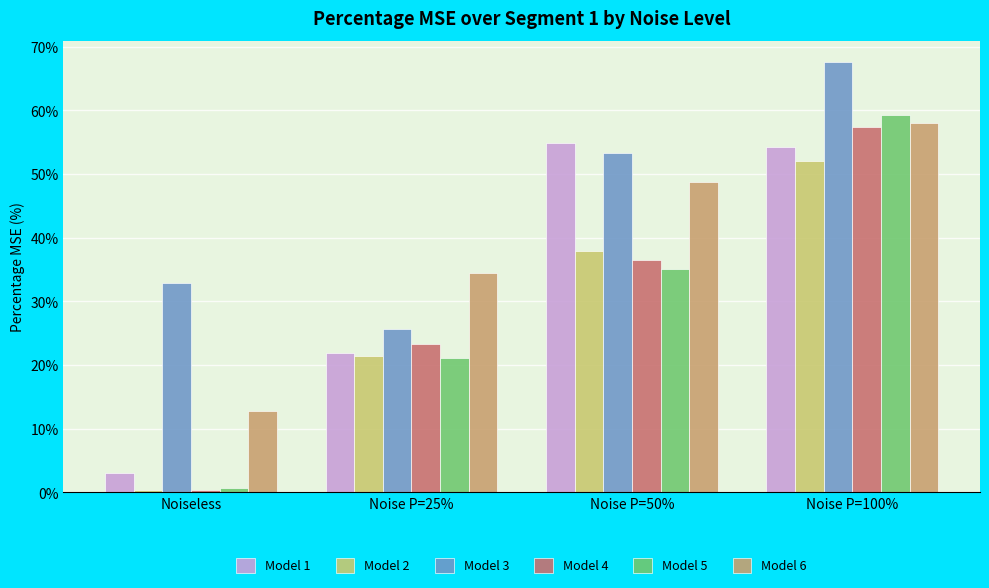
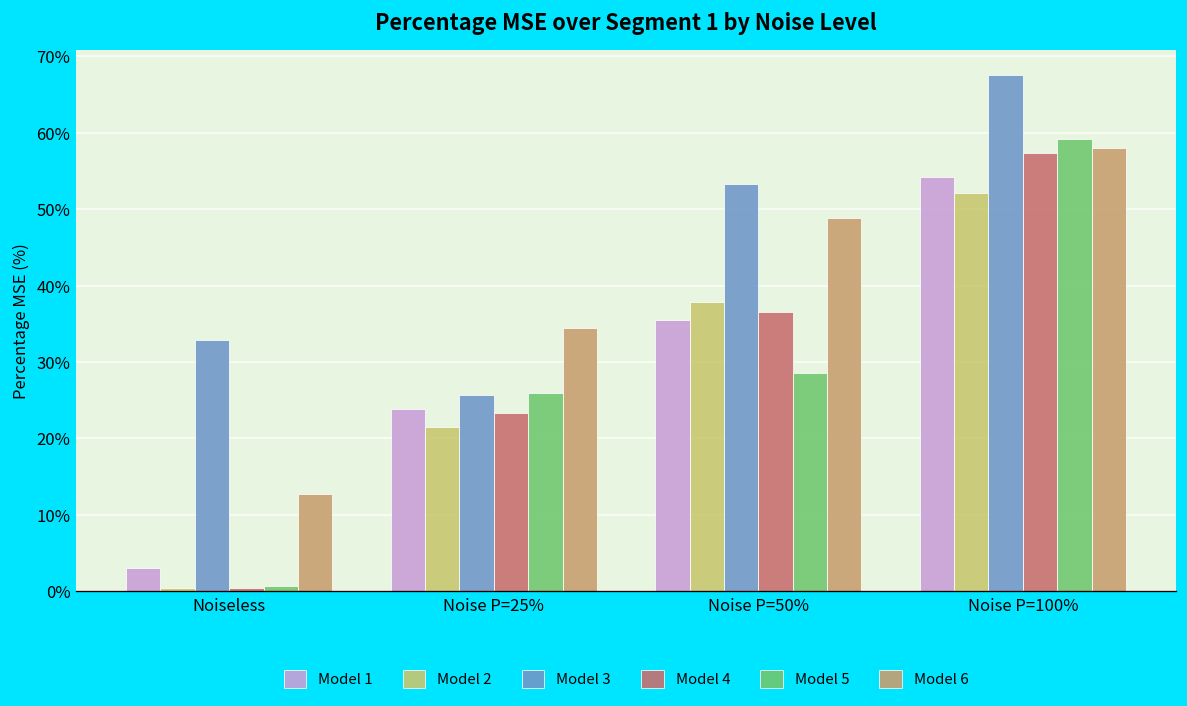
  {
    "Model 1": {
      "Noiseless": "3%",
-     "Noise P=25%": "22%",
-     "Noise P=50%": "55%",
+     "Noise P=25%": "24%",
+     "Noise P=50%": "35%",
      "Noise P=100%": "54%"
    },
    "Model 3": {
      "Noiseless": "33%",
      "Noise P=25%": "26%",
      "Noise P=50%": "53%",
      "Noise P=100%": "68%"
    },
    "Model 5": {
      "Noiseless": "1%",
-     "Noise P=25%": "21%",
-     "Noise P=50%": "35%",
+     "Noise P=25%": "26%",
+     "Noise P=50%": "29%",
      "Noise P=100%": "59%"
    }
  }
